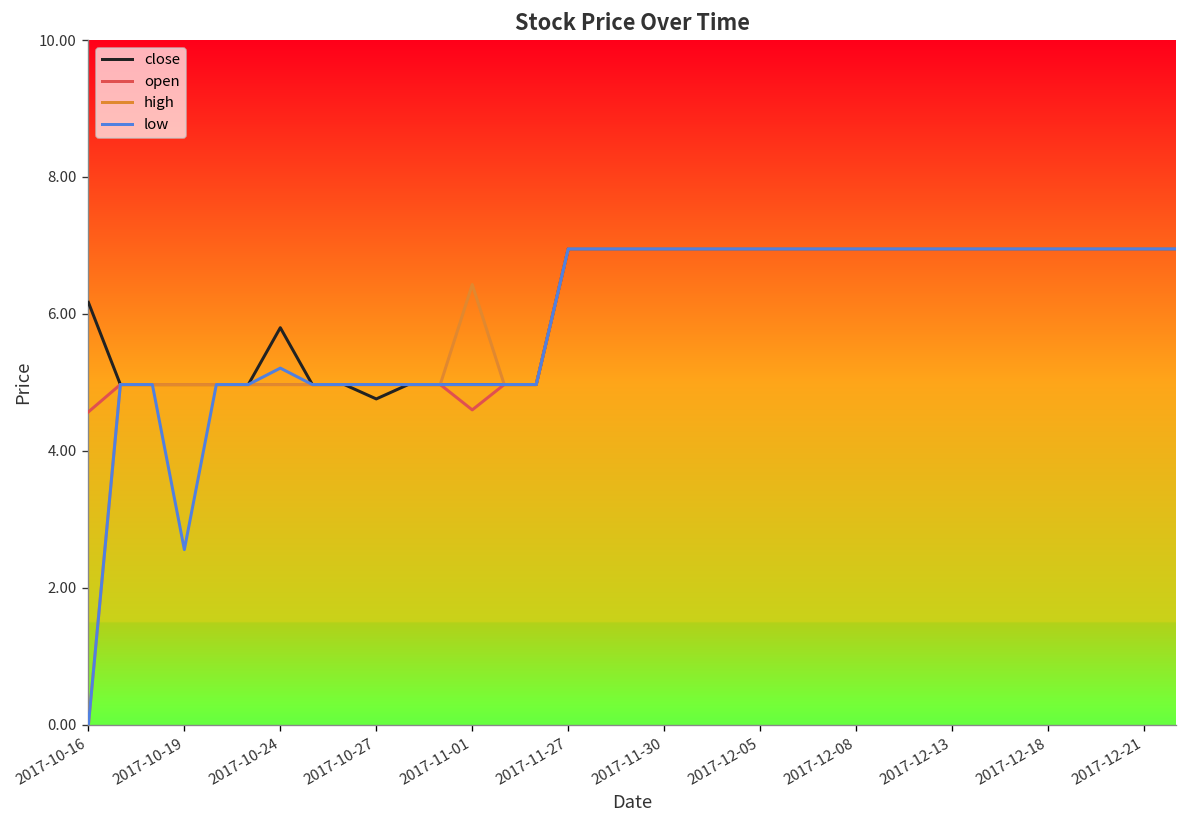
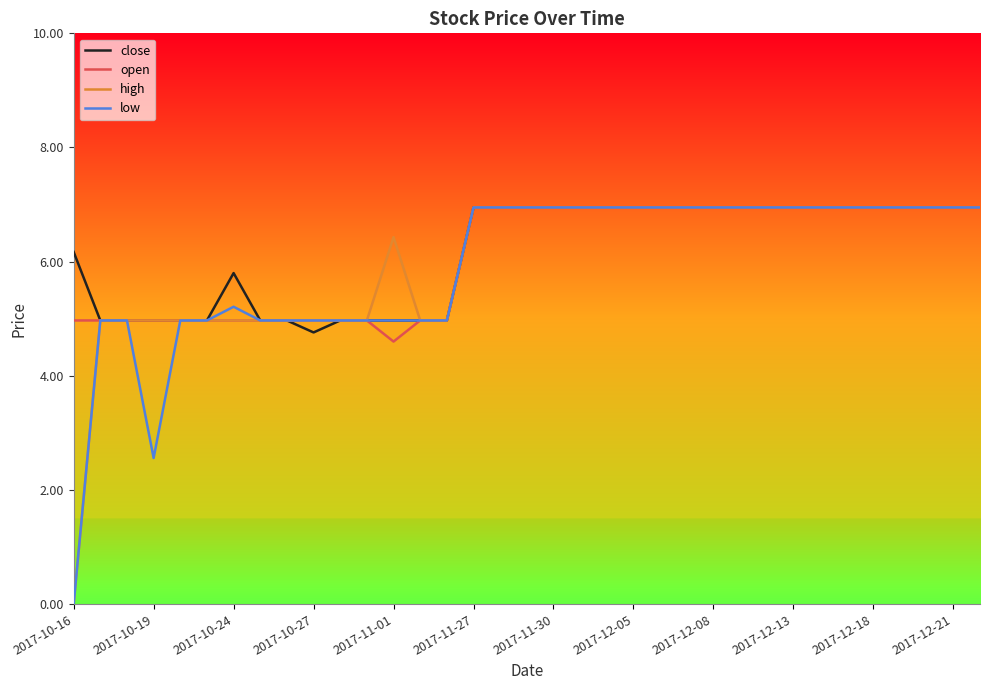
  {
    "close": {
      "2017-10-16": 6.2,
      "2017-10-24": 5.8,
      "2017-10-27": 4.8
    },
    "open": {
-     "2017-10-16": 4.6,
+     "2017-10-16": 5.0,
      "2017-11-01": 4.6
    },
    "high": {
      "2017-11-01": 6.4
    },
    "low": {
      "2017-10-19": 2.6,
      "2017-10-24": 5.2
    }
  }
